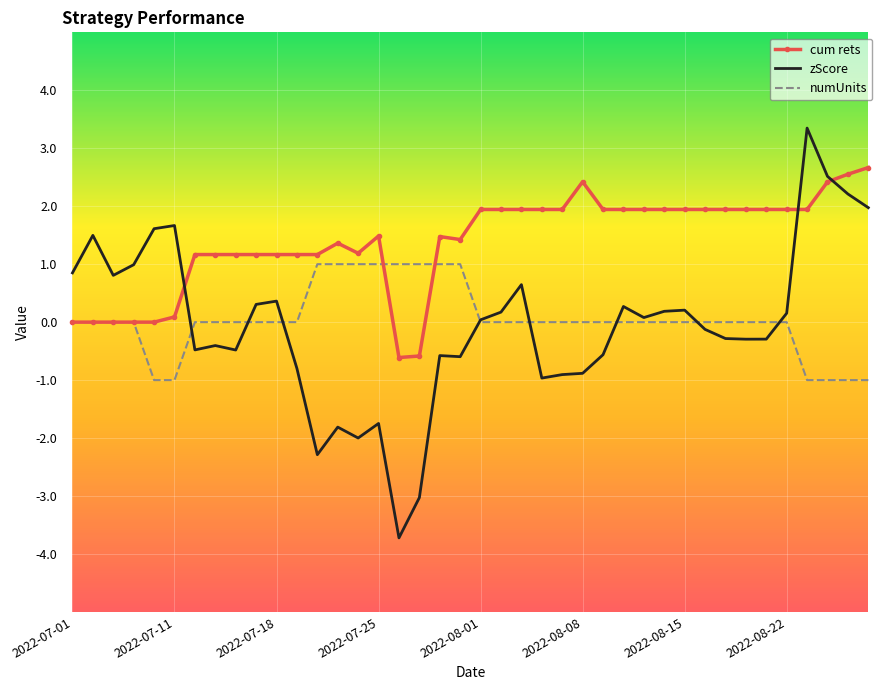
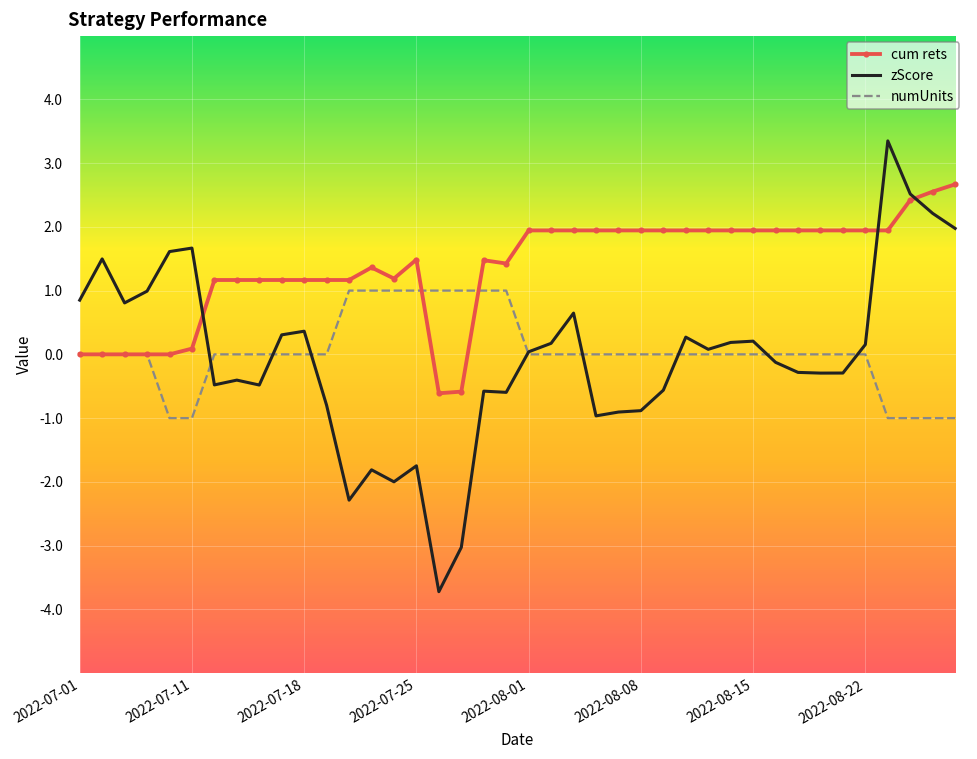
  {
    "cum rets": {
      "2022-07-11": 0.1,
      "2022-07-18": 1.2,
      "2022-07-25": 1.5,
      "2022-08-01": 1.9,
-     "2022-08-08": 2.4,
+     "2022-08-08": 1.9,
      "2022-08-15": 1.9,
      "2022-08-22": 1.9
    },
    "zScore": {
      "2022-07-01": 0.9,
      "2022-07-11": 1.7,
      "2022-07-18": 0.4,
      "2022-07-25": -1.7,
      "2022-08-08": -0.9,
      "2022-08-15": 0.2,
      "2022-08-22": 0.2
    },
    "numUnits": {
      "2022-07-11": -1.0,
      "2022-07-18": 0.0,
      "2022-07-25": 1.0,
      "2022-08-08": 0.0,
      "2022-08-15": 0.0,
      "2022-08-22": 0.0
    }
  }
